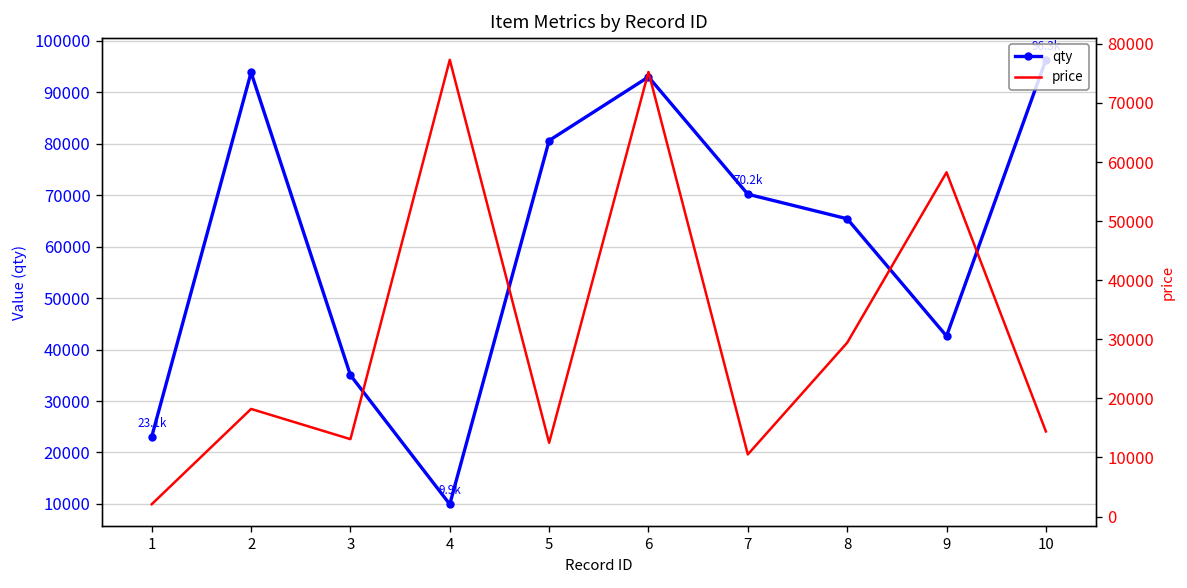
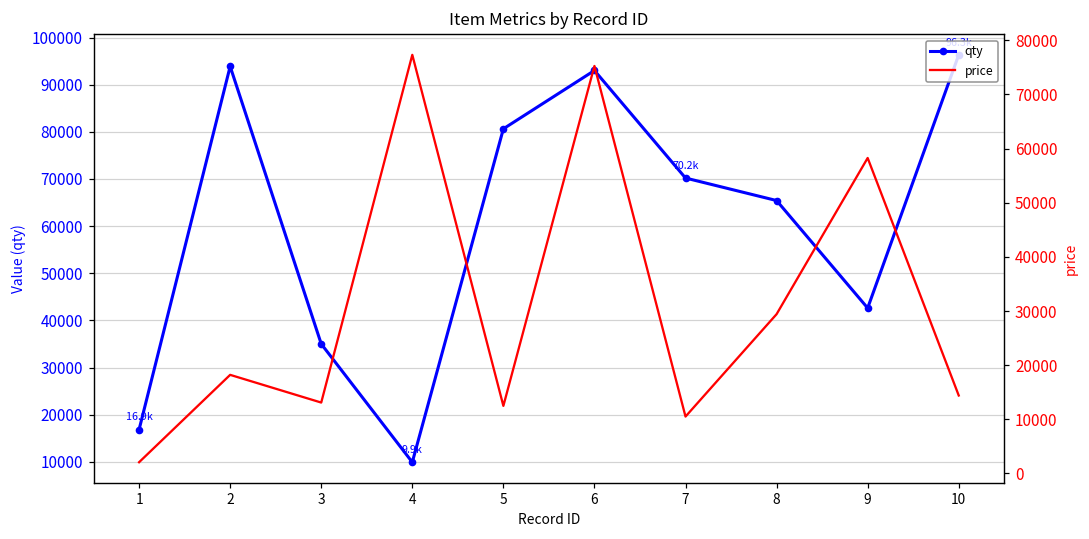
  {
    "qty": {
-     "1": "23.1k",
+     "1": "16.9k",
      "4": "9.9k",
      "7": "70.2k"
    }
  }
